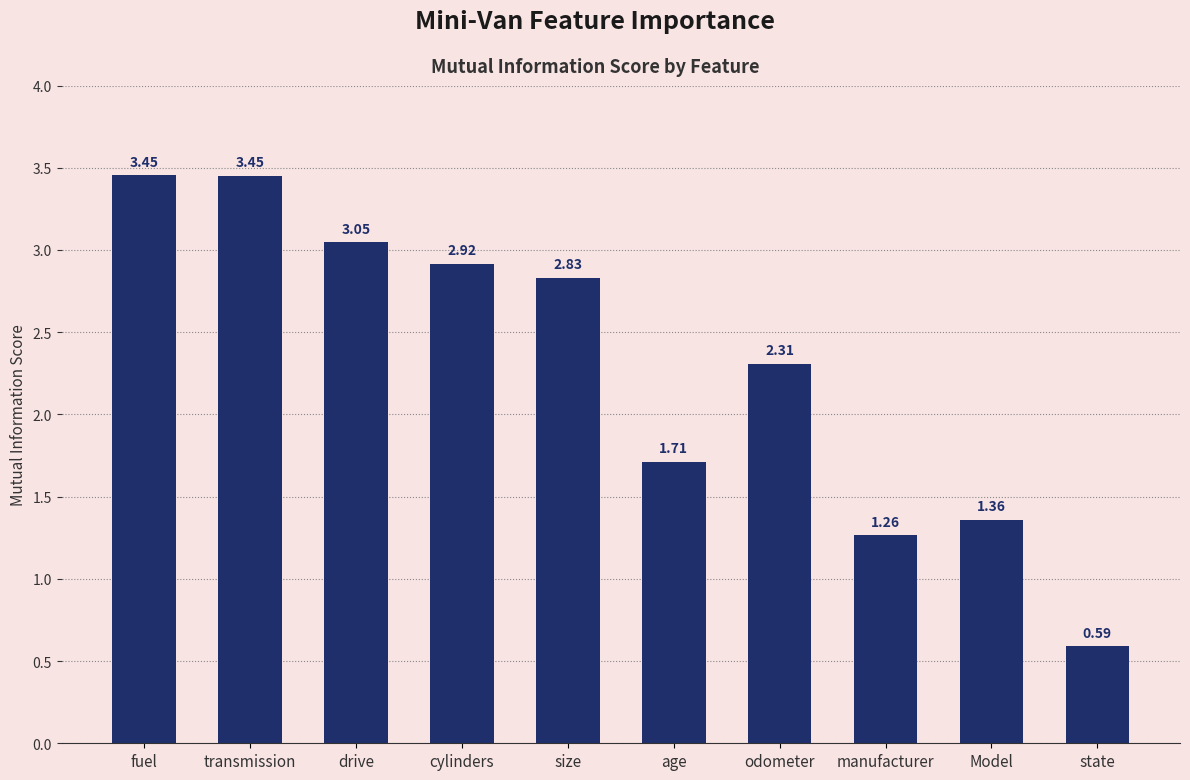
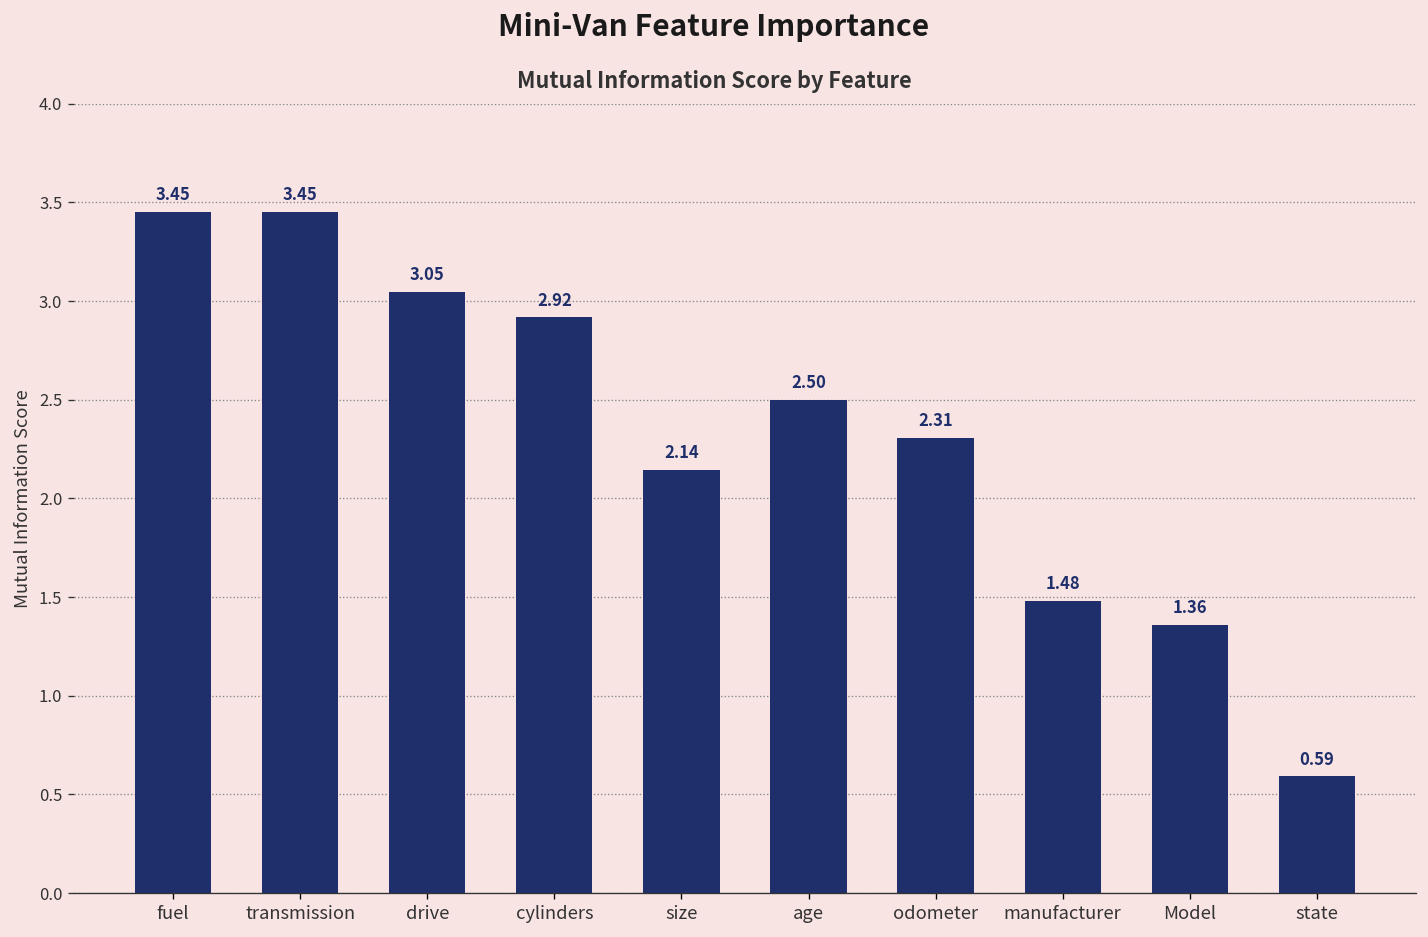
  {
    "fuel": 3.45,
    "transmission": 3.45,
    "drive": 3.05,
    "cylinders": 2.92,
-   "size": 2.83,
-   "age": 1.71,
+   "size": 2.14,
+   "age": 2.50,
    "odometer": 2.31,
-   "manufacturer": 1.26,
+   "manufacturer": 1.48,
    "Model": 1.36,
    "state": 0.59
  }
